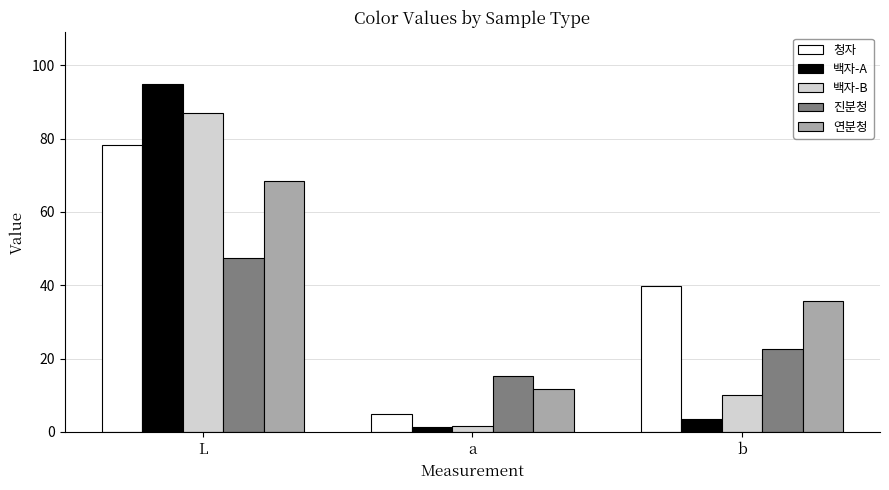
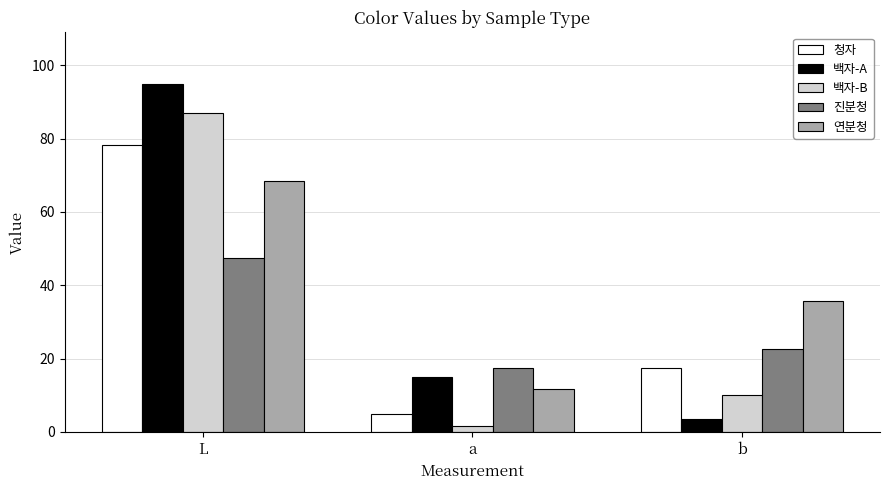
  {
    "청자": {
      "L": 78,
      "a": 5,
-     "b": 40
+     "b": 17
    },
    "백자-A": {
      "L": 95,
-     "a": 1,
+     "a": 15,
      "b": 4
    },
    "백자-B": {
      "L": 87,
      "a": 2,
      "b": 10
    },
    "진분청": {
      "L": 48,
-     "a": 15,
+     "a": 18,
      "b": 23
    },
    "연분청": {
      "L": 68,
      "a": 12,
      "b": 36
    }
  }
